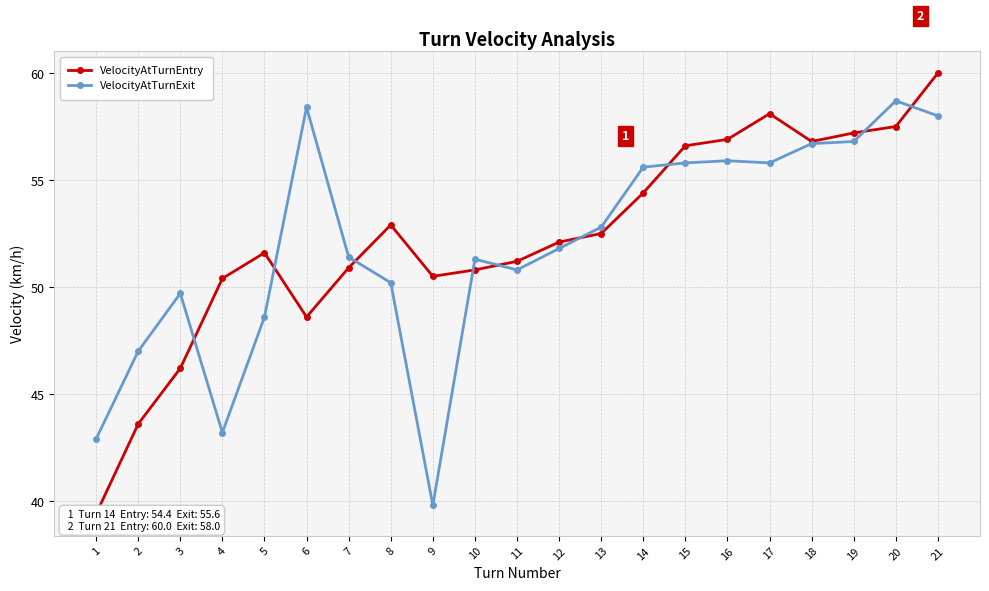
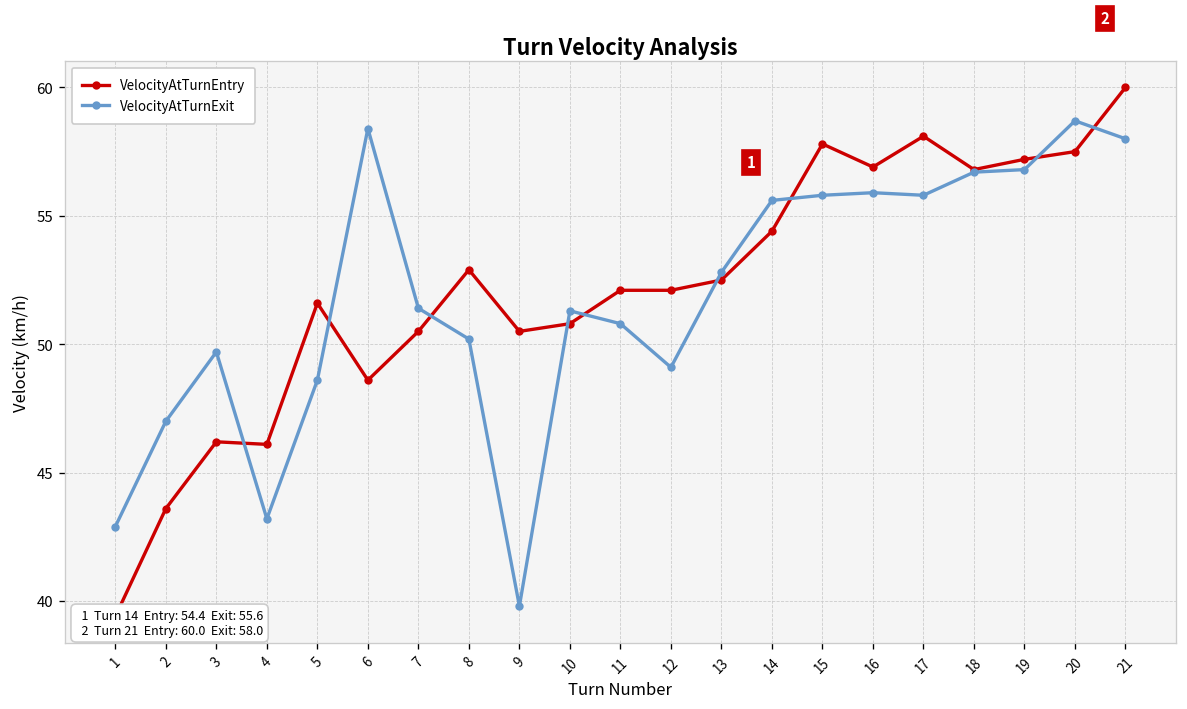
  {
    "VelocityAtTurnEntry": {
      "2": 43.6,
      "3": 46.2,
-     "4": 50.4,
+     "4": 46.1,
      "5": 51.6,
      "6": 48.6,
-     "7": 50.9,
+     "7": 50.5,
      "8": 52.9,
      "9": 50.5,
      "10": 50.8,
-     "11": 51.2,
+     "11": 52.1,
      "12": 52.1,
      "13": 52.5,
      "14": 54.4,
-     "15": 56.6,
+     "15": 57.8,
      "16": 56.9,
      "17": 58.1,
      "19": 57.2,
      "20": 57.5,
      "21": 60.0
    },
    "VelocityAtTurnExit": {
      "1": 42.9,
      "2": 47.0,
      "3": 49.7,
      "4": 43.2,
      "5": 48.6,
      "6": 58.4,
      "7": 51.4,
      "8": 50.2,
      "9": 39.8,
      "10": 51.3,
      "11": 50.8,
-     "12": 51.8,
+     "12": 49.1,
      "13": 52.8,
      "14": 55.6,
      "15": 55.8,
      "16": 55.9,
      "17": 55.8,
      "19": 56.8,
      "20": 58.7,
      "21": 58.0
    }
  }
